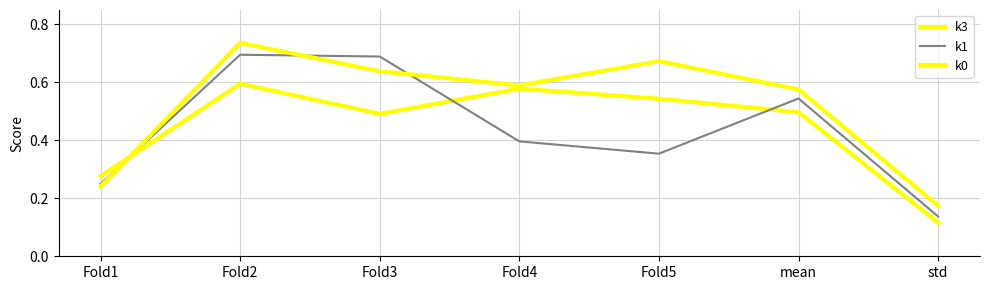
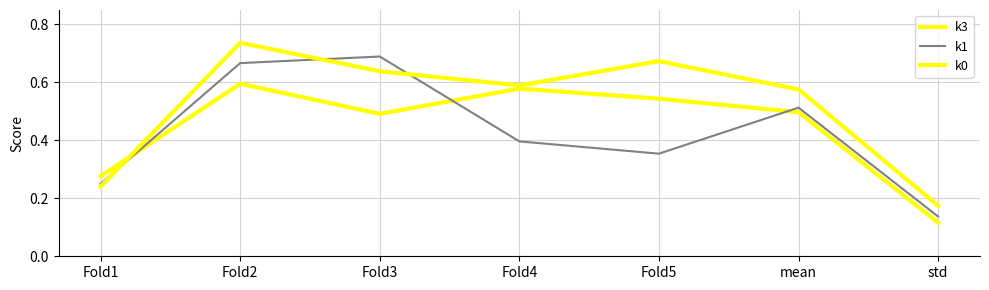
  {
    "k1": {
      "Fold1": 0.25,
-     "Fold2": 0.70,
+     "Fold2": 0.67,
      "Fold3": 0.69,
      "Fold4": 0.40,
      "Fold5": 0.35,
-     "mean": 0.54,
+     "mean": 0.51,
      "std": 0.14
    }
  }
